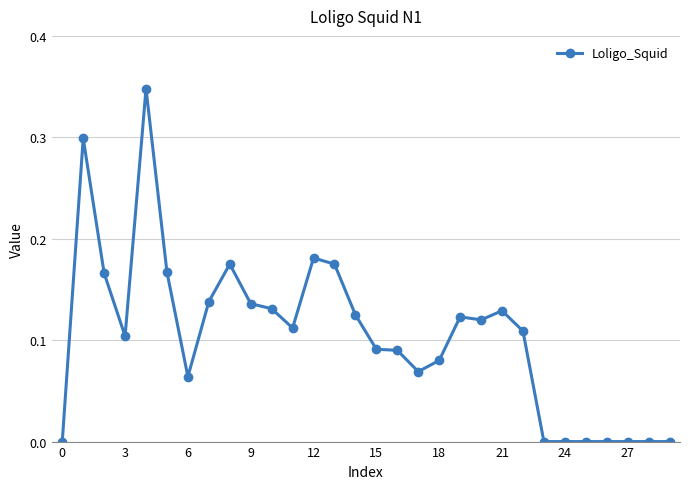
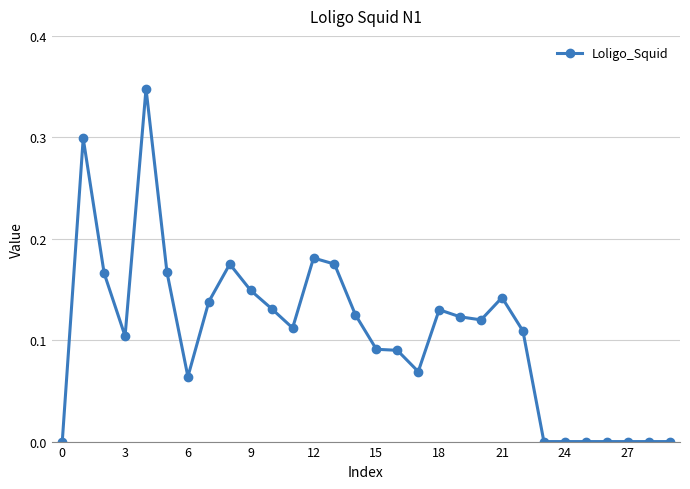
  {
    "0": 0.000,
    "3": 0.104,
    "6": 0.064,
-   "9": 0.136,
+   "9": 0.149,
    "12": 0.181,
    "15": 0.091,
-   "18": 0.08,
-   "21": 0.129,
+   "18": 0.13,
+   "21": 0.142,
    "24": 0.000,
    "27": 0.000
  }
